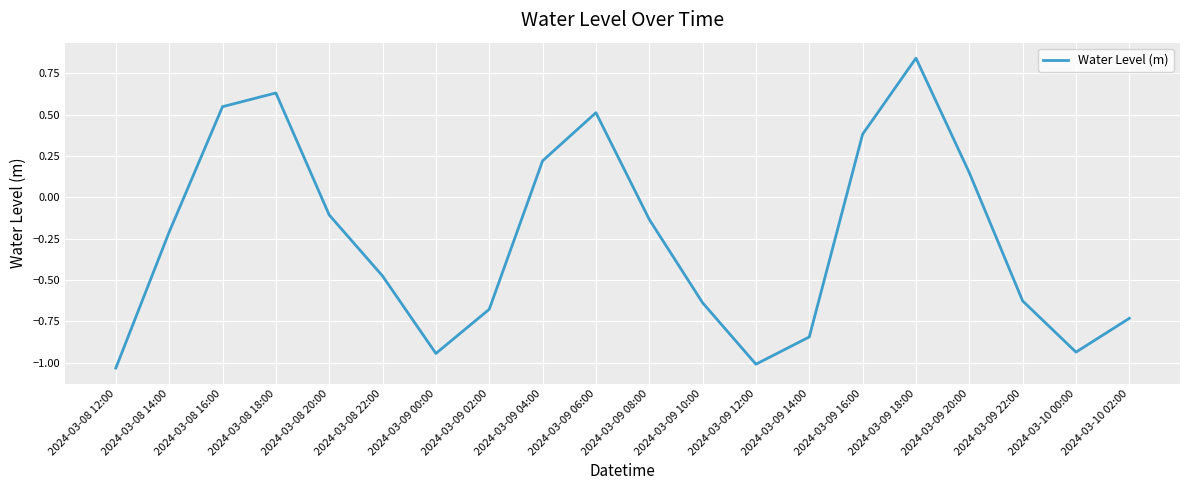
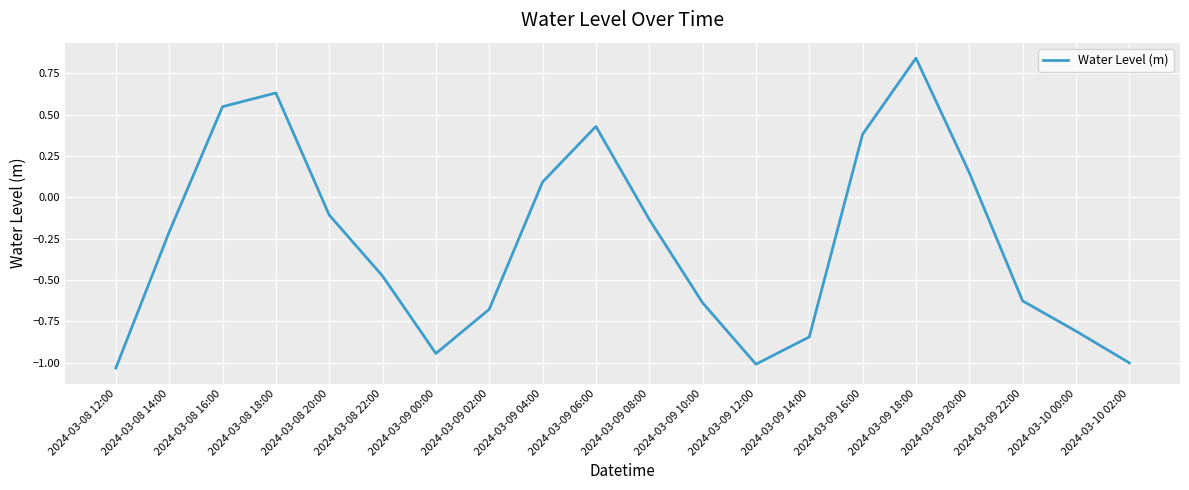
  {
    "2024-03-08 12:00": -1.03,
    "2024-03-08 14:00": -0.21,
    "2024-03-08 16:00": 0.55,
    "2024-03-08 18:00": 0.63,
    "2024-03-08 20:00": -0.11,
    "2024-03-08 22:00": -0.48,
    "2024-03-09 00:00": -0.94,
    "2024-03-09 02:00": -0.68,
-   "2024-03-09 04:00": 0.22,
-   "2024-03-09 06:00": 0.51,
+   "2024-03-09 04:00": 0.09,
+   "2024-03-09 06:00": 0.43,
    "2024-03-09 08:00": -0.13,
    "2024-03-09 10:00": -0.64,
    "2024-03-09 12:00": -1.01,
    "2024-03-09 14:00": -0.84,
    "2024-03-09 16:00": 0.38,
    "2024-03-09 18:00": 0.84,
    "2024-03-09 20:00": 0.15,
    "2024-03-09 22:00": -0.63,
-   "2024-03-10 00:00": -0.94,
-   "2024-03-10 02:00": -0.73
+   "2024-03-10 00:00": -0.81,
+   "2024-03-10 02:00": -1.00
  }
